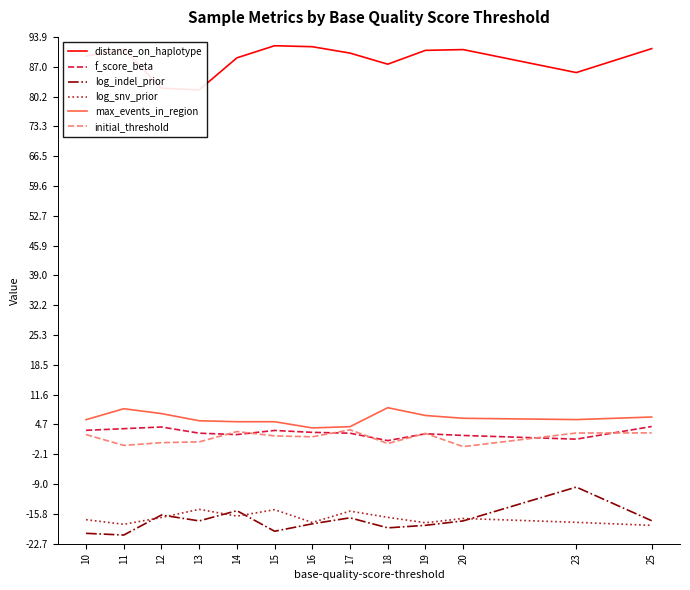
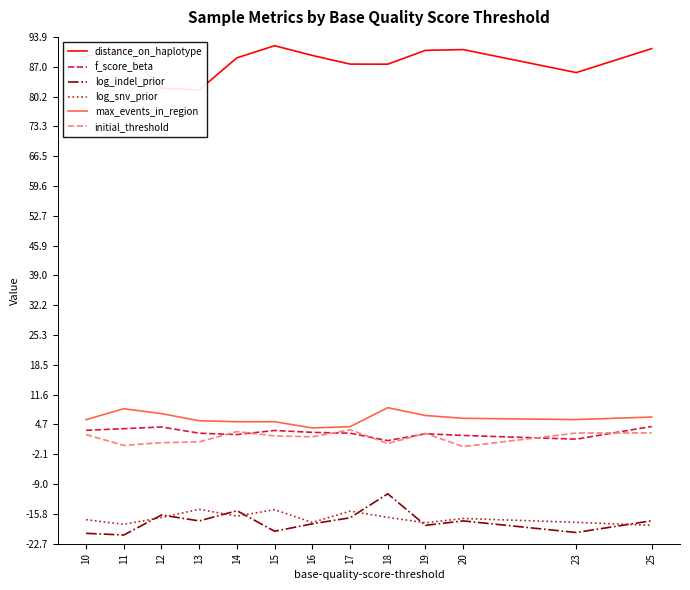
  {
    "distance_on_haplotype": {
      "14": 89,
      "15": 92,
-     "16": 92,
-     "17": 90,
+     "16": 90,
+     "17": 88,
      "18": 88,
      "19": 91,
      "20": 91,
      "23": 86,
      "25": 91
    },
    "log_indel_prior": {
      "10": -20,
      "11": -21,
      "13": -17,
      "14": -15,
      "15": -20,
      "17": -17,
-     "18": -19,
-     "23": -10,
+     "18": -11,
+     "23": -20,
      "25": -17
    }
  }
